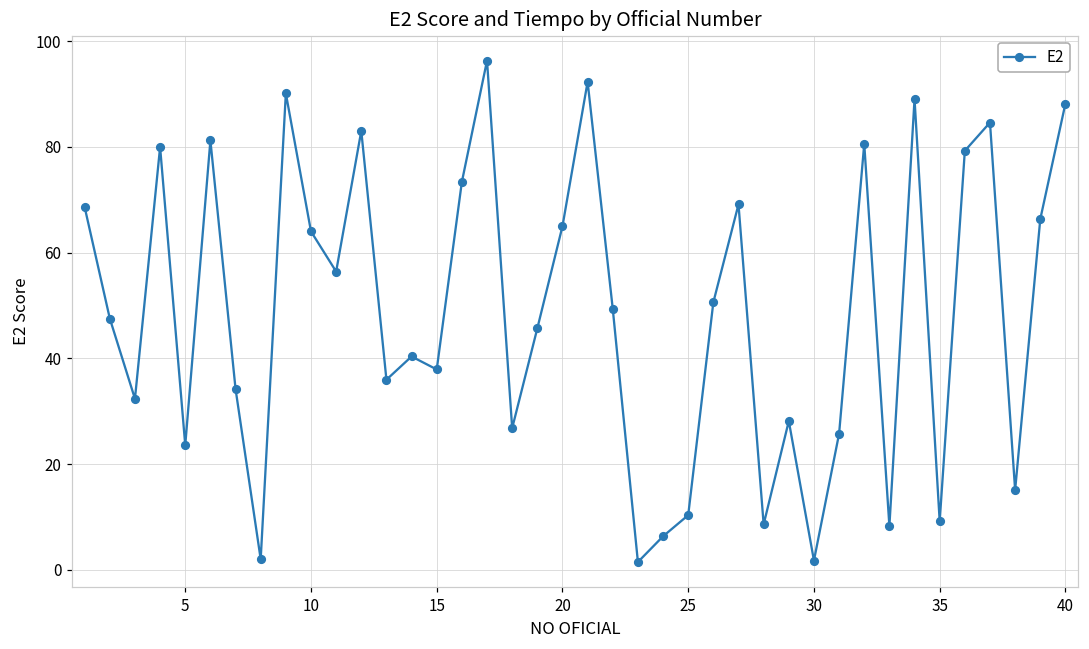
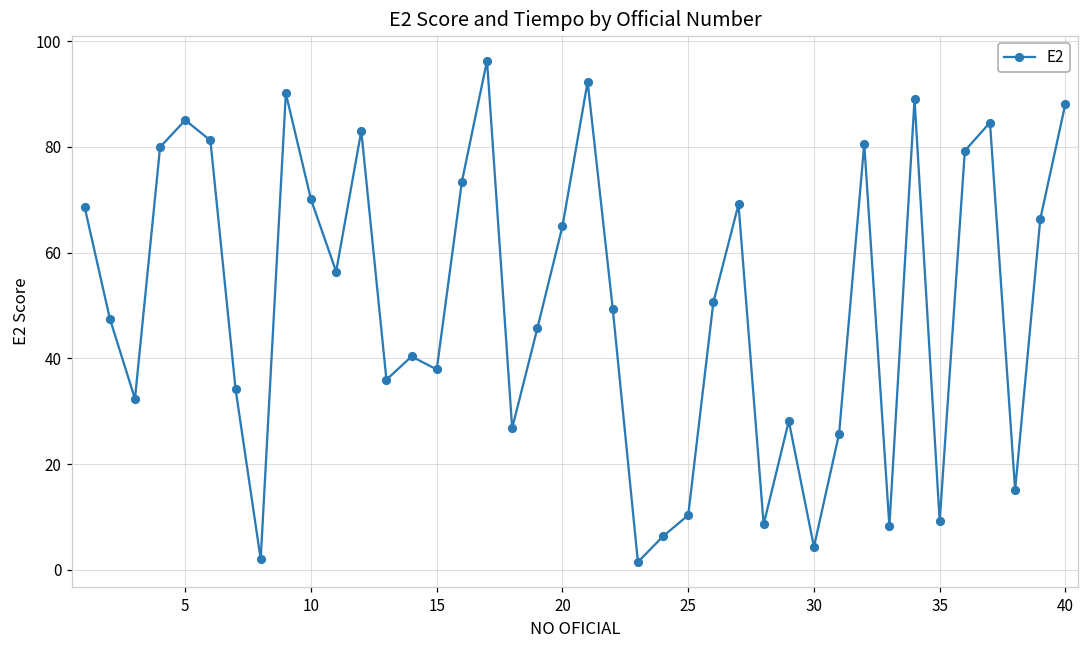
  {
-   "5": 24,
-   "10": 64,
+   "5": 85,
+   "10": 70,
    "15": 38,
    "20": 65,
    "25": 10,
-   "30": 2,
+   "30": 4,
    "35": 9,
    "40": 88
  }
